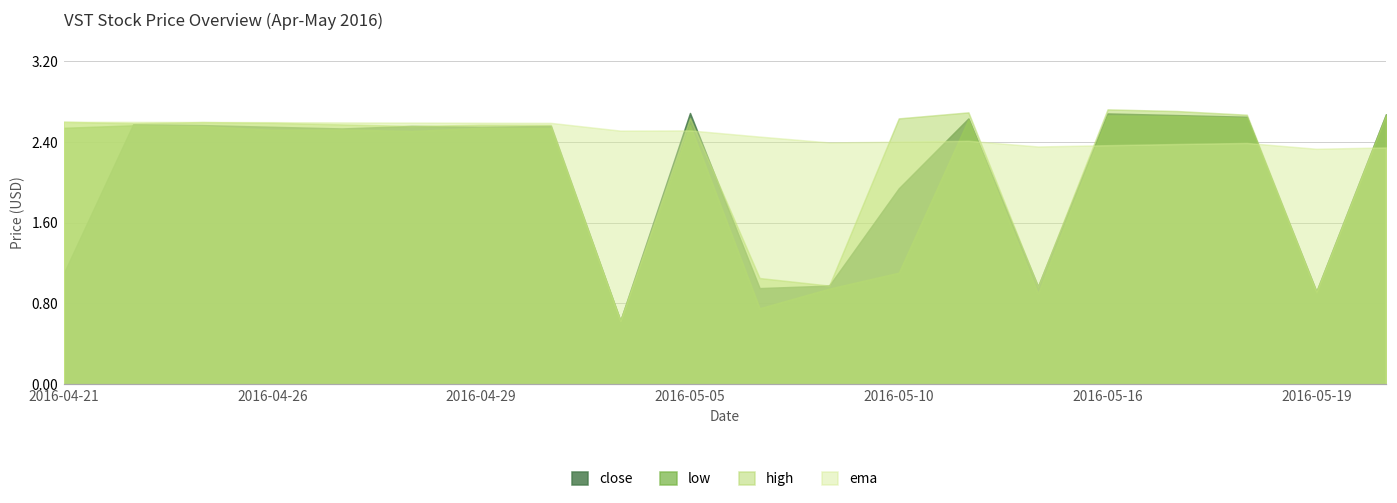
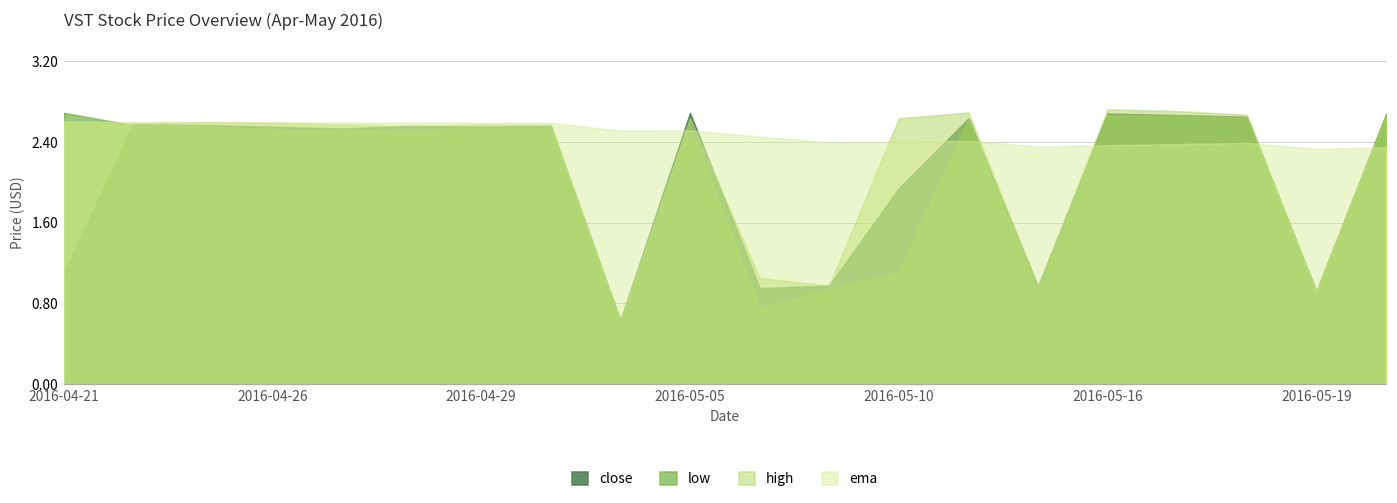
  {
    "close": {
      "2016-04-21": 1.1,
      "2016-04-26": 2.5,
      "2016-05-05": 2.7,
      "2016-05-10": 1.9
    },
    "low": {
-     "2016-04-21": 2.5,
+     "2016-04-21": 2.7,
      "2016-04-26": 2.5,
      "2016-05-05": 2.6,
      "2016-05-10": 1.1
    }
  }
